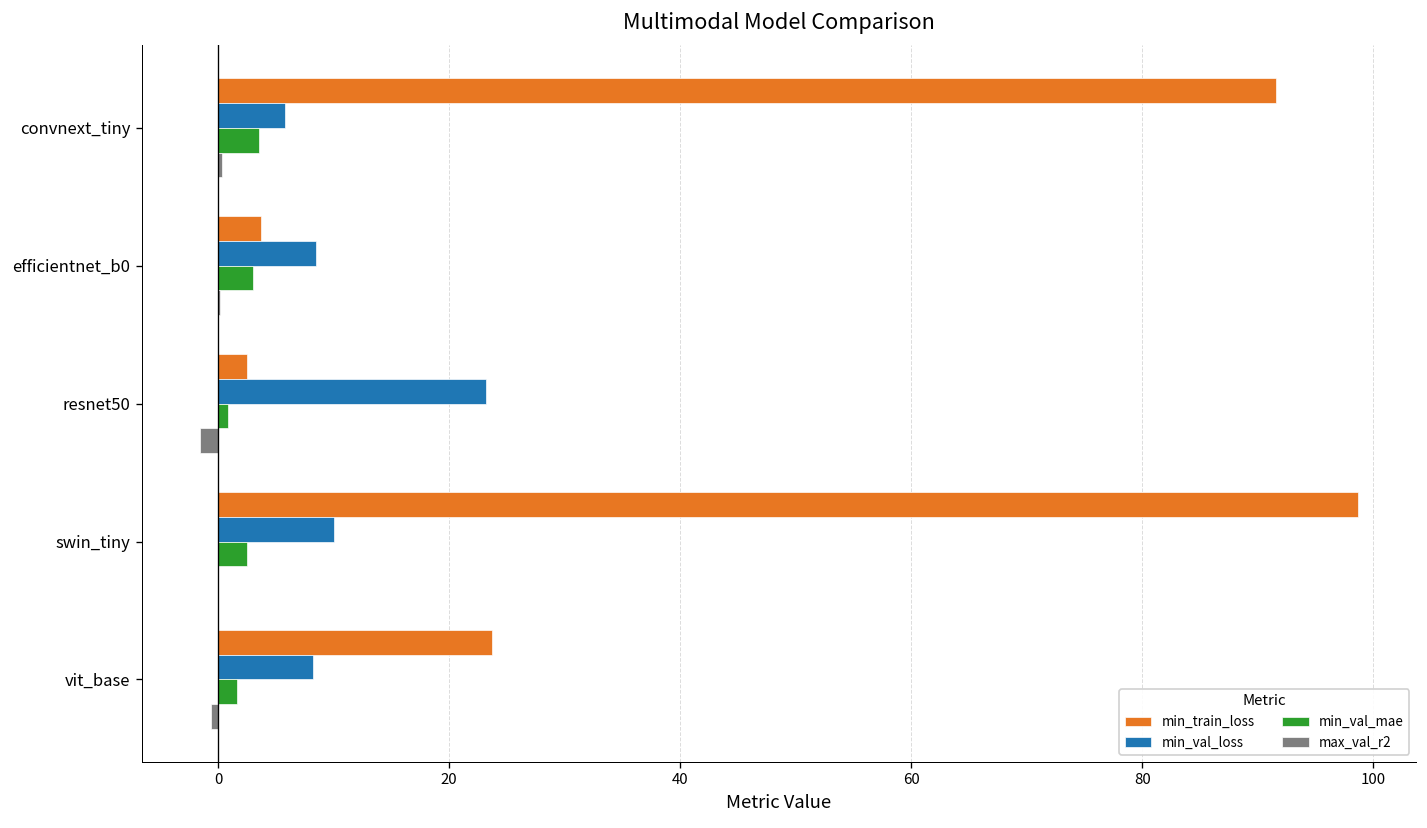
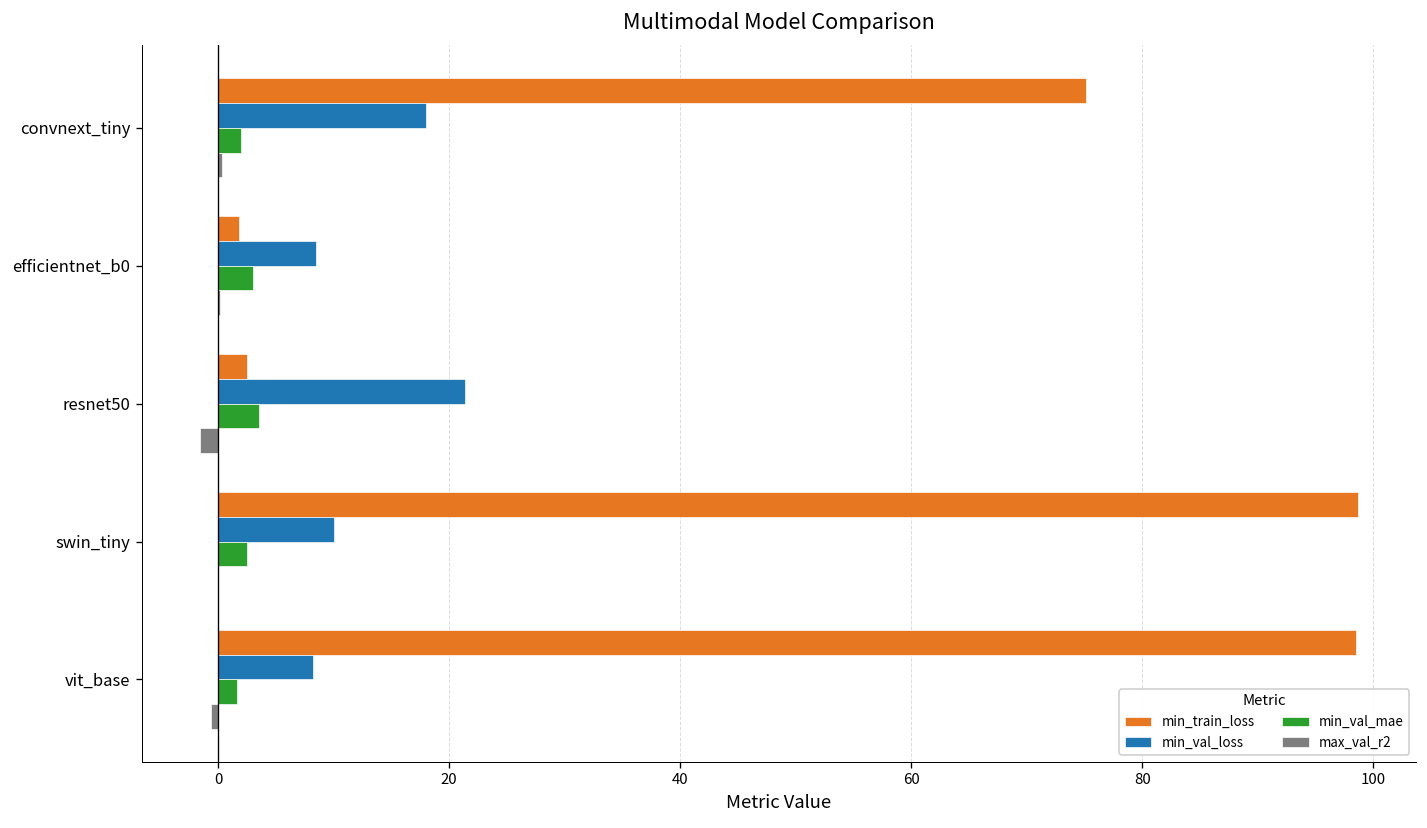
  {
    "min_train_loss": {
-     "convnext_tiny": 92,
-     "efficientnet_b0": 4,
+     "convnext_tiny": 75,
+     "efficientnet_b0": 2,
      "resnet50": 3,
      "swin_tiny": 99,
-     "vit_base": 24
+     "vit_base": 99
    },
    "min_val_loss": {
-     "convnext_tiny": 6,
+     "convnext_tiny": 18,
      "efficientnet_b0": 9,
-     "resnet50": 23,
+     "resnet50": 21,
      "swin_tiny": 10,
      "vit_base": 8
    },
    "min_val_mae": {
-     "convnext_tiny": 4,
+     "convnext_tiny": 2,
      "efficientnet_b0": 3,
-     "resnet50": 1,
+     "resnet50": 4,
      "swin_tiny": 3,
      "vit_base": 2
    },
    "max_val_r2": {
      "convnext_tiny": 0,
      "resnet50": -2,
      "vit_base": -1
    }
  }
